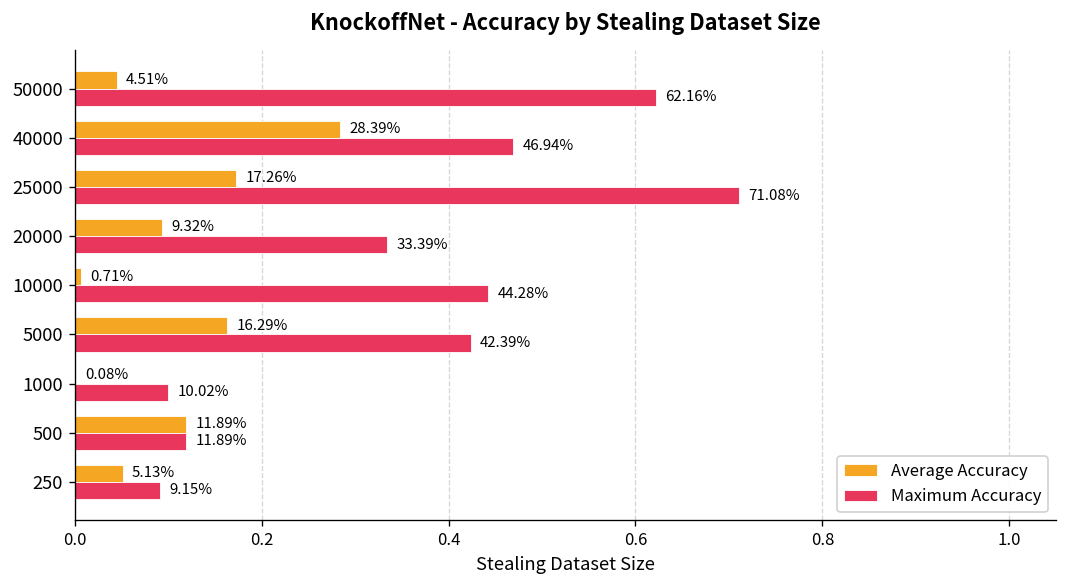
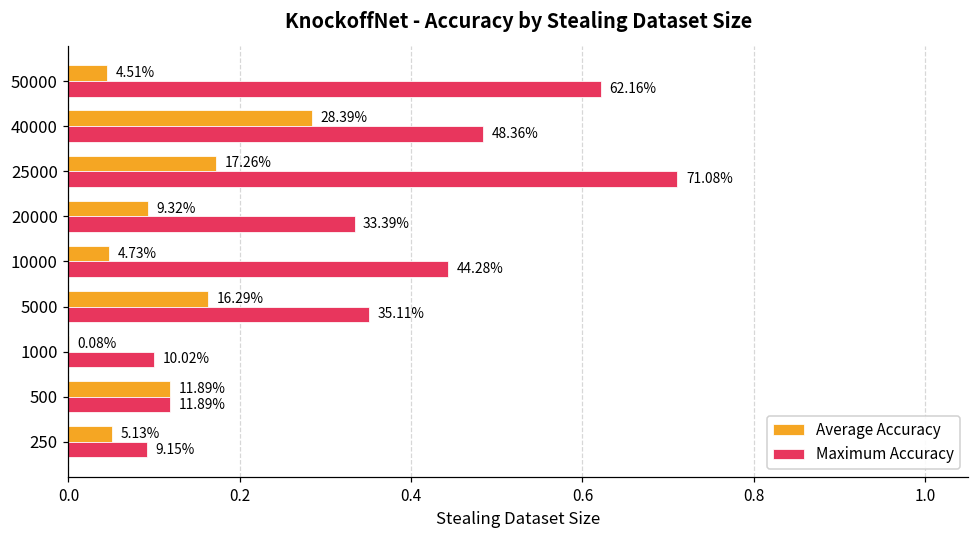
  {
    "Average Accuracy": {
      "50000": "4.51%",
      "40000": "28.39%",
      "25000": "17.26%",
      "20000": "9.32%",
-     "10000": "0.71%",
+     "10000": "4.73%",
      "5000": "16.29%",
      "1000": "0.08%",
      "500": "11.89%",
      "250": "5.13%"
    },
    "Maximum Accuracy": {
      "50000": "62.16%",
-     "40000": "46.94%",
+     "40000": "48.36%",
      "25000": "71.08%",
      "20000": "33.39%",
      "10000": "44.28%",
-     "5000": "42.39%",
+     "5000": "35.11%",
      "1000": "10.02%",
      "500": "11.89%",
      "250": "9.15%"
    }
  }
